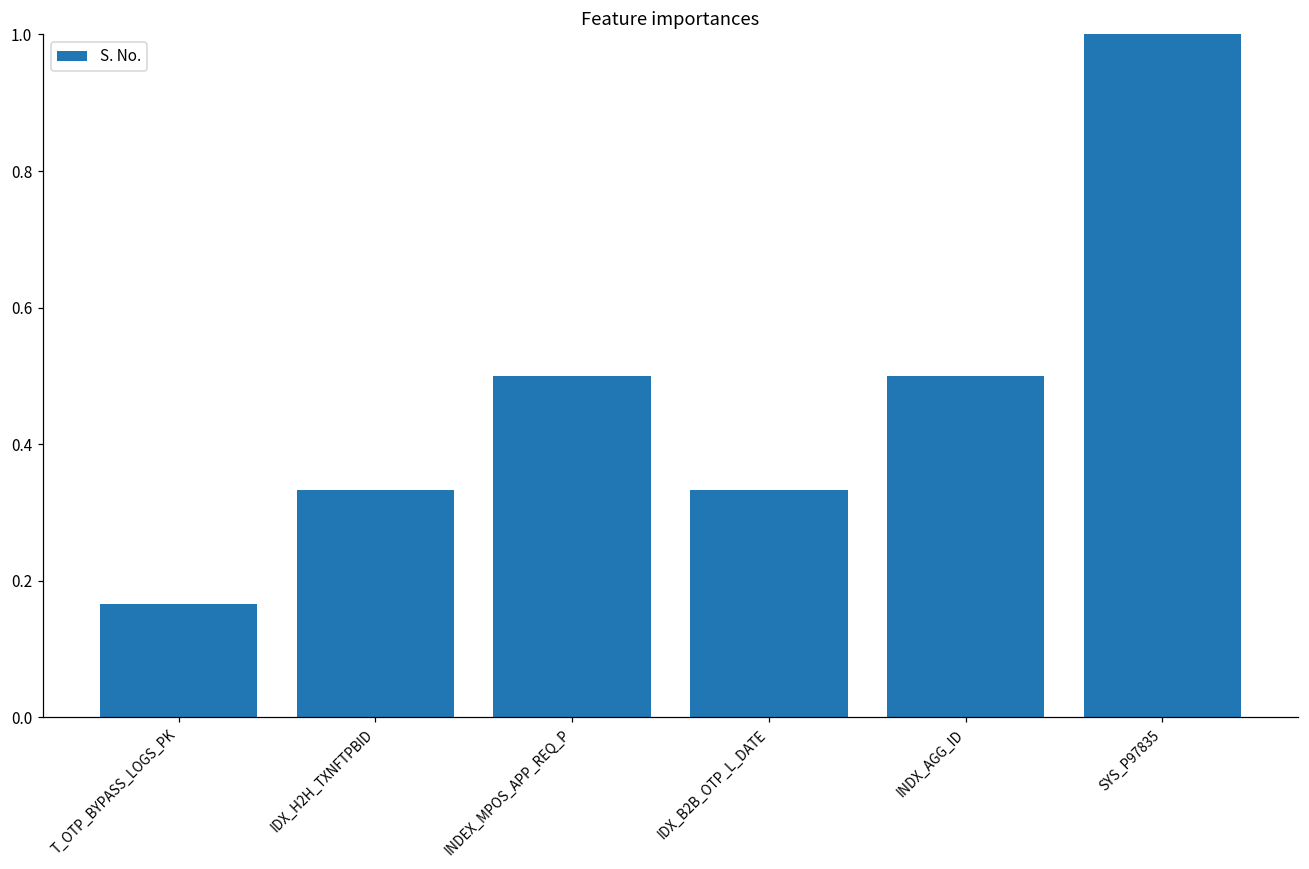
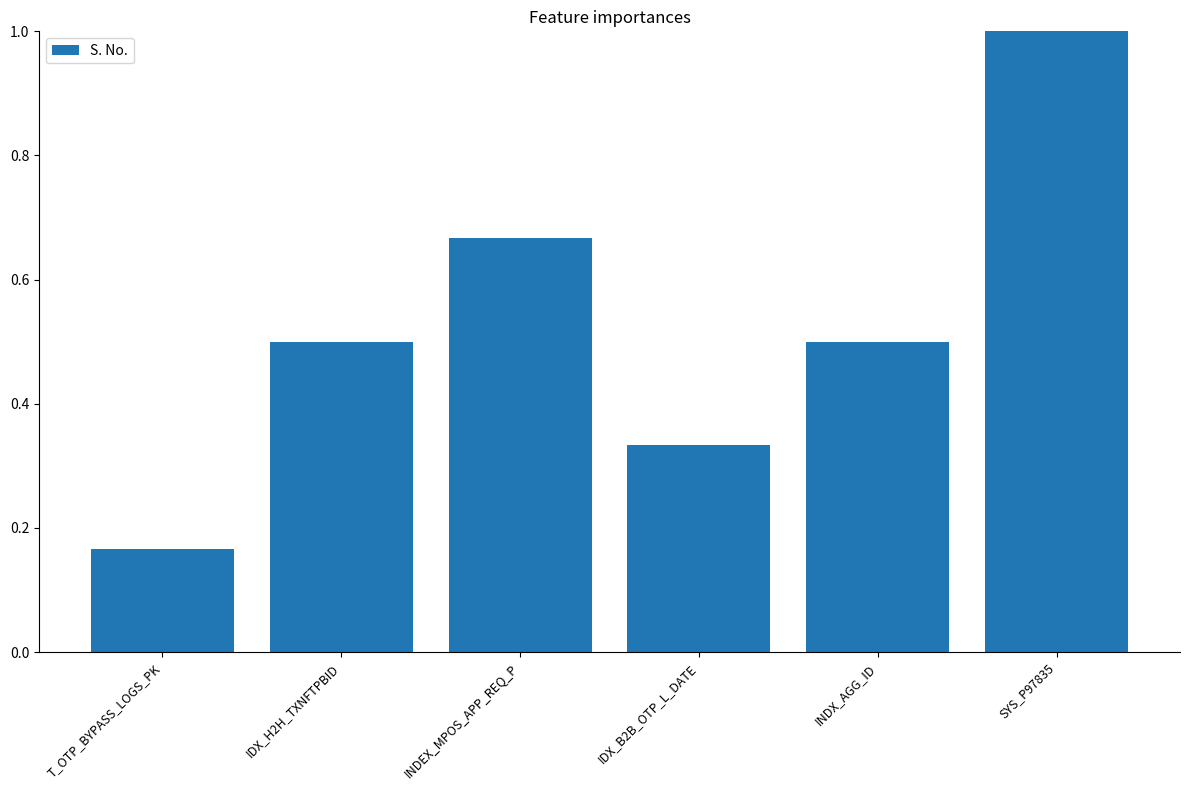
  {
    "T_OTP_BYPASS_LOGS_PK": 0.17,
-   "IDX_H2H_TXNFTPBID": 0.33,
-   "INDEX_MPOS_APP_REQ_P": 0.50,
+   "IDX_H2H_TXNFTPBID": 0.50,
+   "INDEX_MPOS_APP_REQ_P": 0.67,
    "IDX_B2B_OTP_L_DATE": 0.33,
    "INDX_AGG_ID": 0.50,
    "SYS_P97835": 1.00
  }
